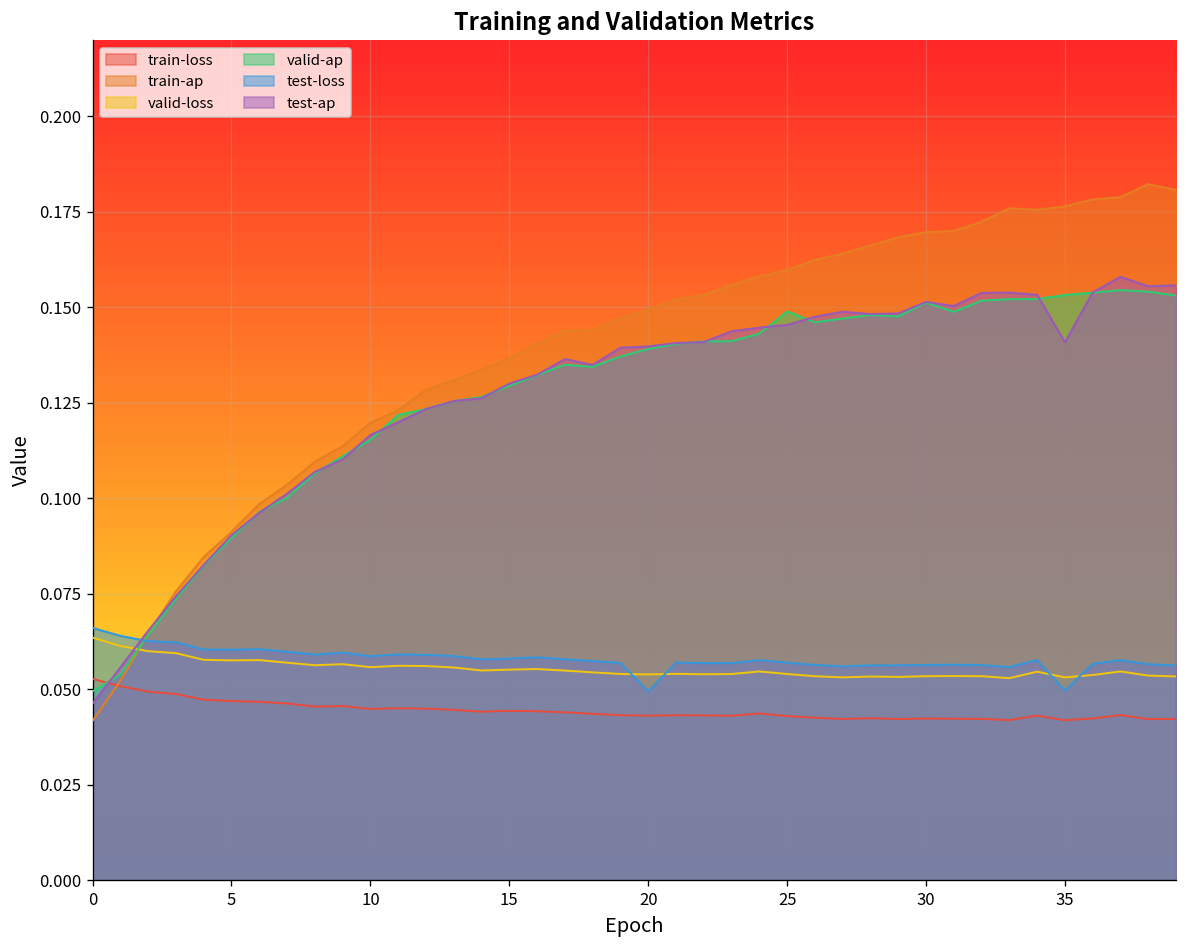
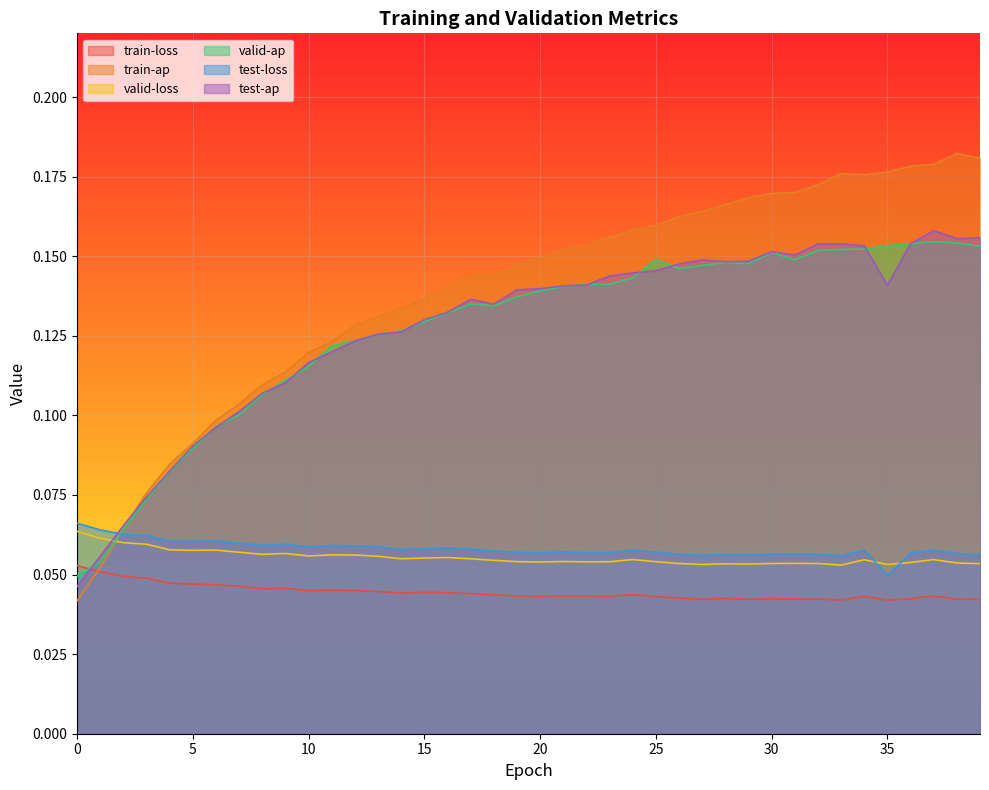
  {
    "valid-ap": {
      "0": 0.049,
      "10": 0.115,
      "25": 0.149,
      "35": 0.153
    },
    "test-loss": {
      "0": 0.066,
      "5": 0.060,
      "10": 0.059,
      "15": 0.058,
-     "20": 0.049,
+     "20": 0.057,
      "25": 0.057,
      "30": 0.056,
      "35": 0.050
    },
    "test-ap": {
      "0": 0.046,
      "10": 0.117,
      "25": 0.145,
      "35": 0.141
    }
  }
